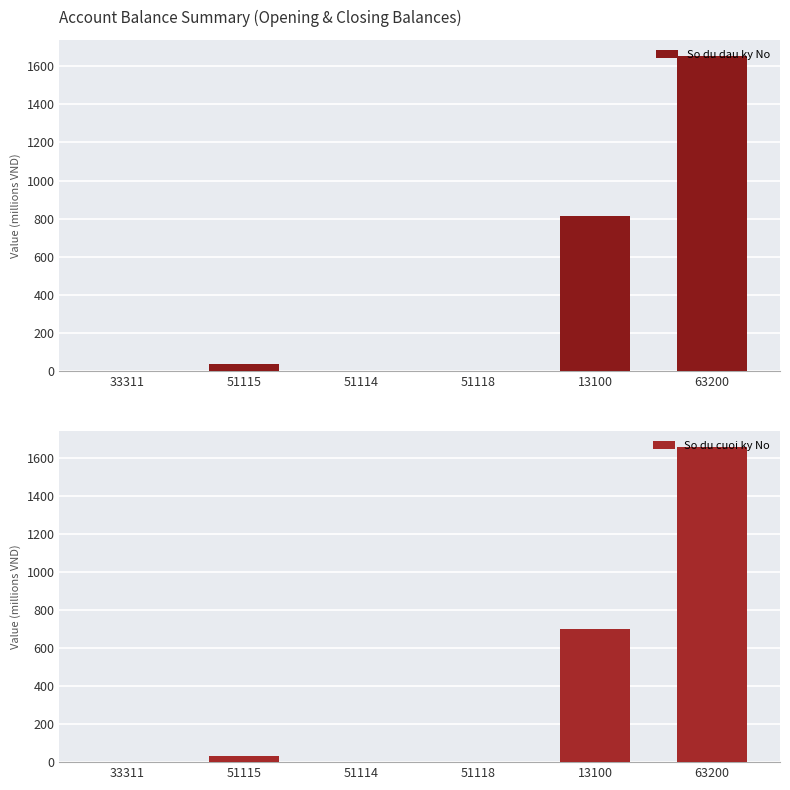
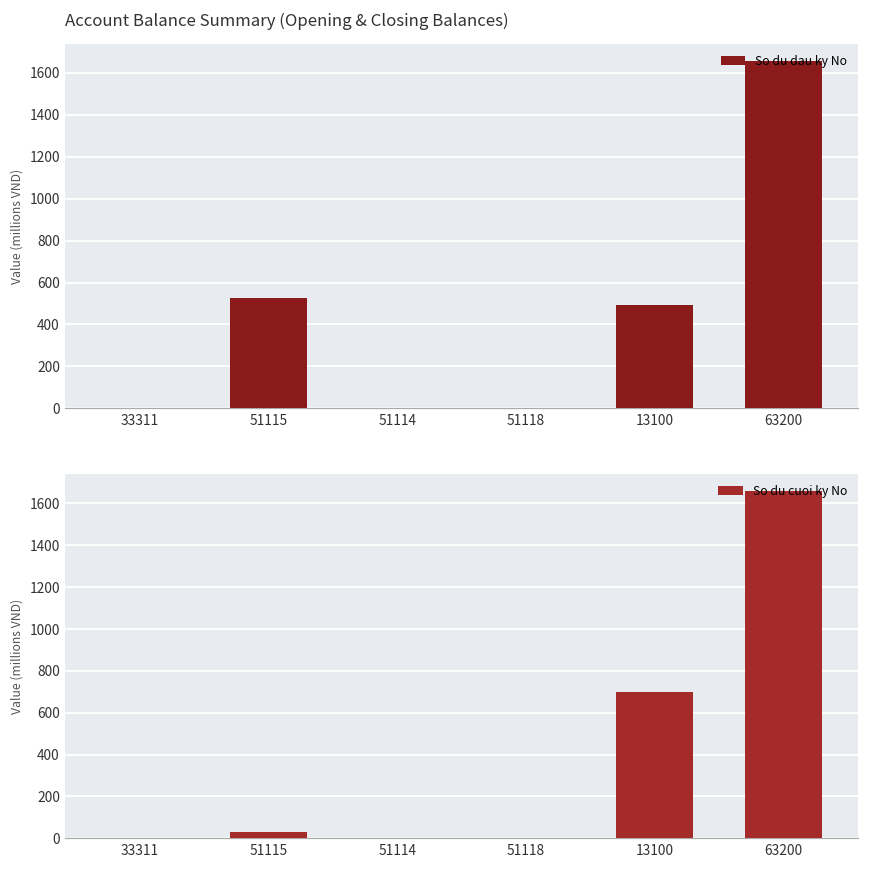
  {
    "Account Balance Summary (Opening & Closing Balances)": {
      "33311": 0,
-     "51115": 40,
+     "51115": 530,
      "51114": 0,
      "51118": 0,
-     "13100": 820,
+     "13100": 490,
      "63200": 1650
    }
  }
